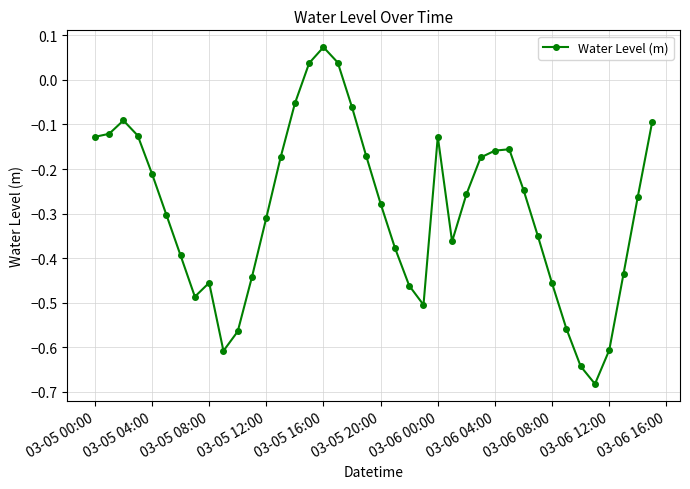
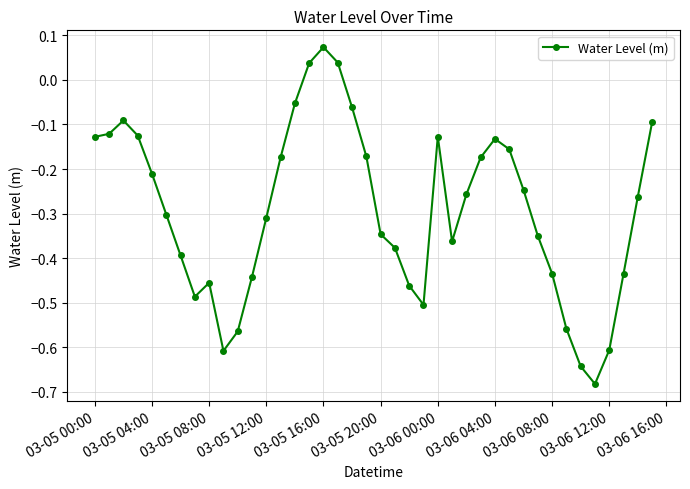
  {
    "03-05 00:00": -0.13,
    "03-05 04:00": -0.21,
    "03-05 08:00": -0.46,
    "03-05 12:00": -0.31,
    "03-05 16:00": 0.07,
-   "03-05 20:00": -0.28,
+   "03-05 20:00": -0.35,
    "03-06 00:00": -0.13,
-   "03-06 04:00": -0.16,
-   "03-06 08:00": -0.46,
+   "03-06 04:00": -0.13,
+   "03-06 08:00": -0.43,
    "03-06 12:00": -0.61
  }
